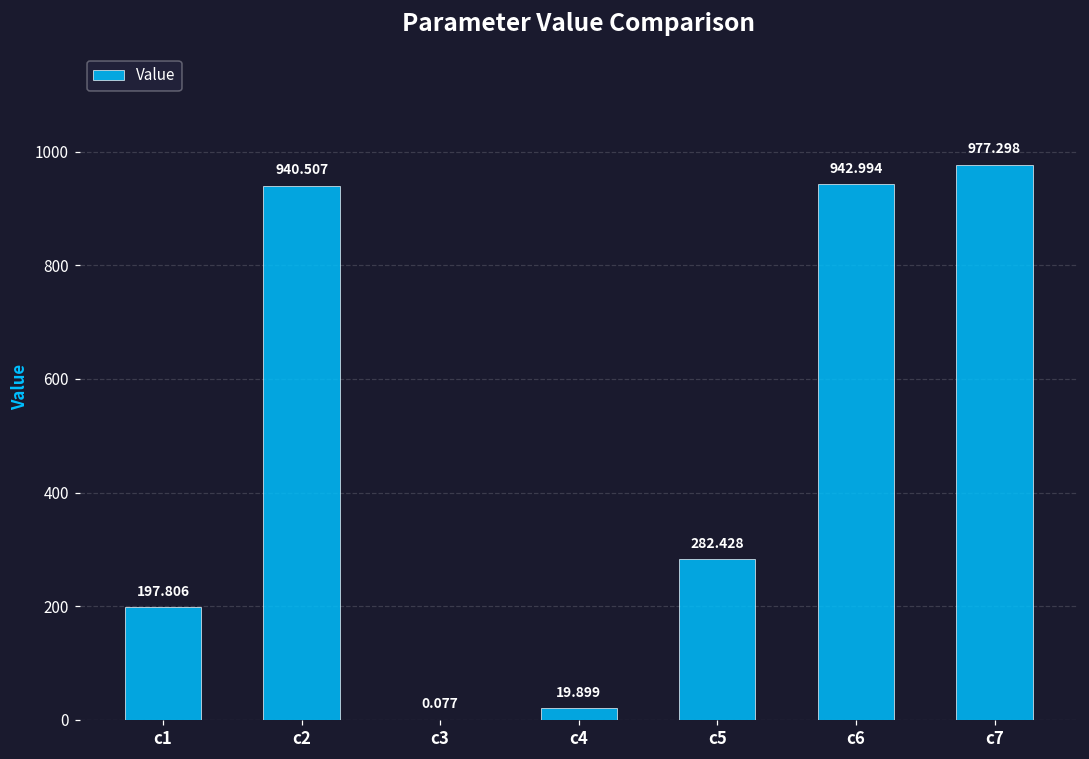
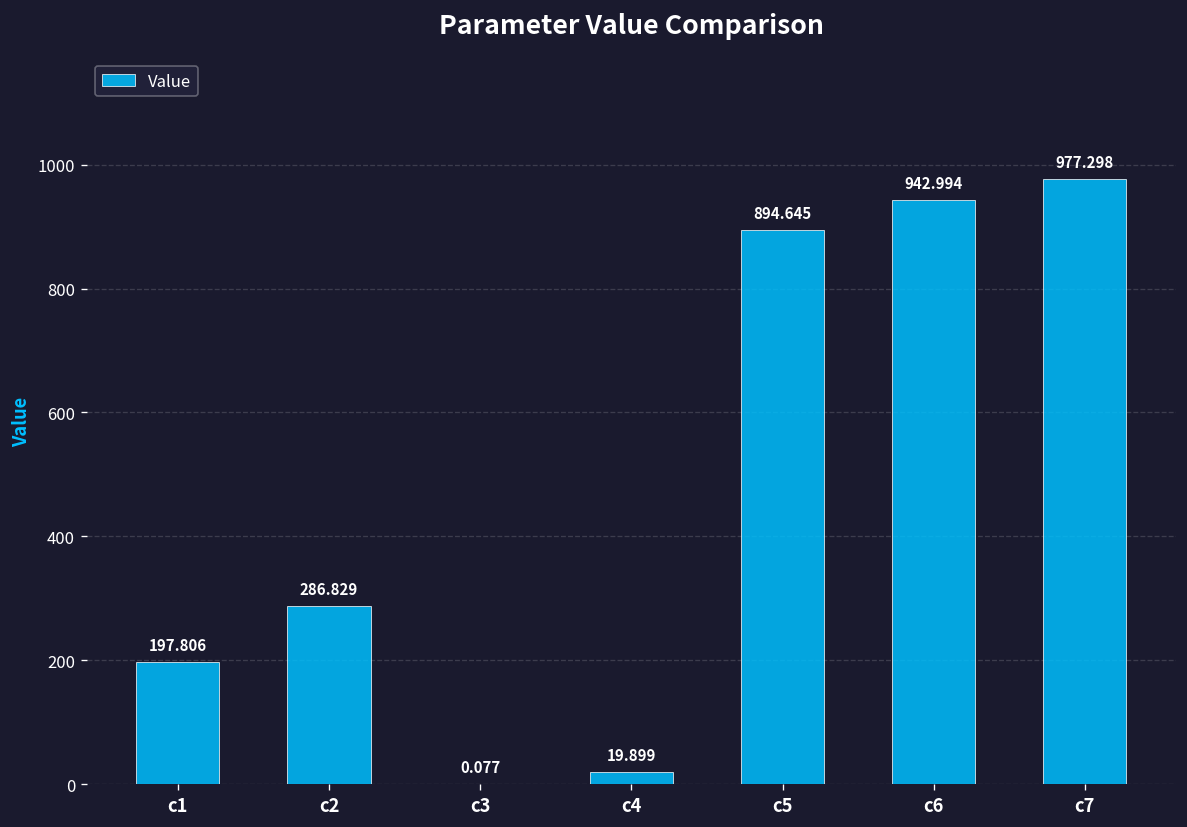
  {
    "c1": 197.806,
-   "c2": 940.507,
+   "c2": 286.829,
    "c3": 0.077,
    "c4": 19.899,
-   "c5": 282.428,
+   "c5": 894.645,
    "c6": 942.994,
    "c7": 977.298
  }
